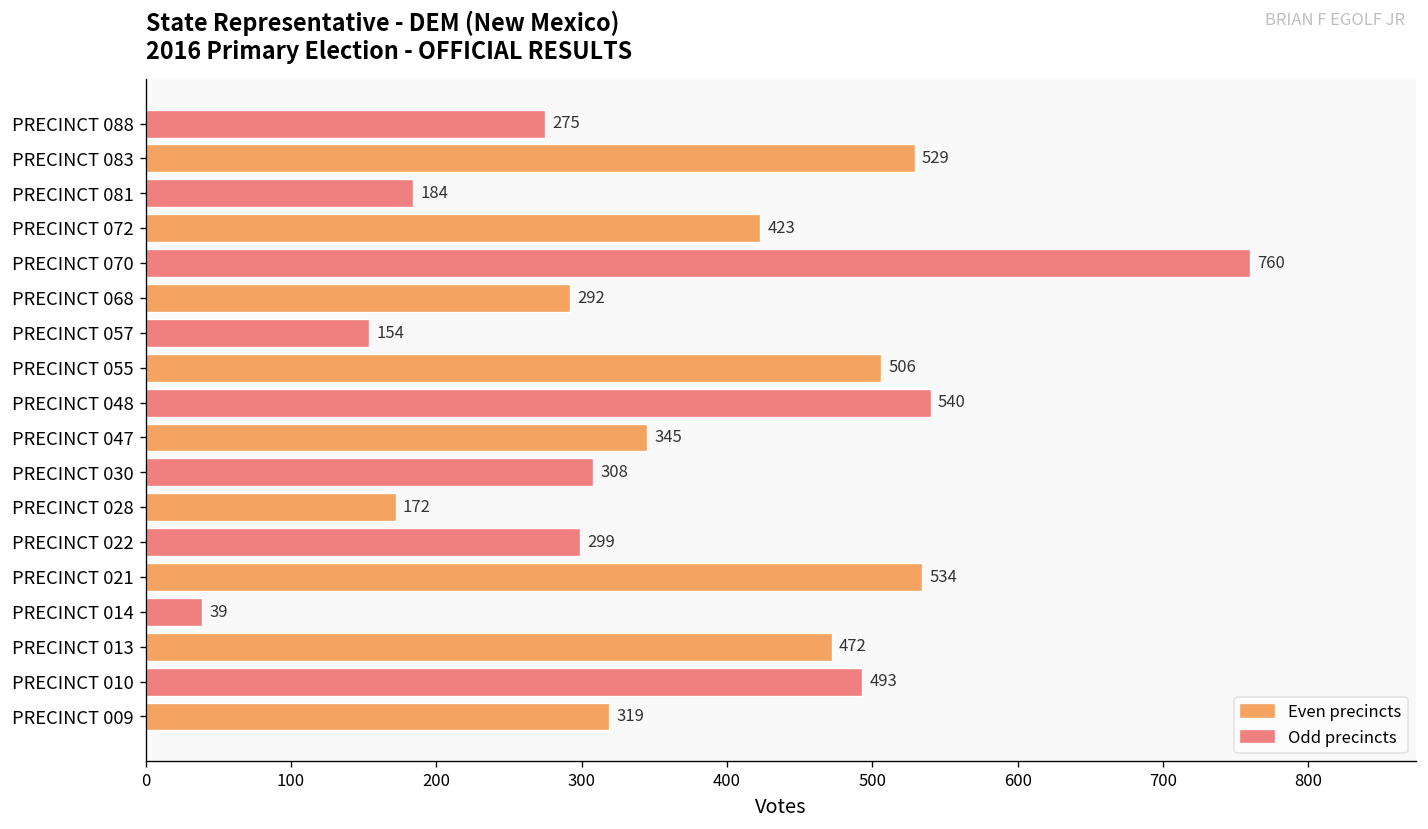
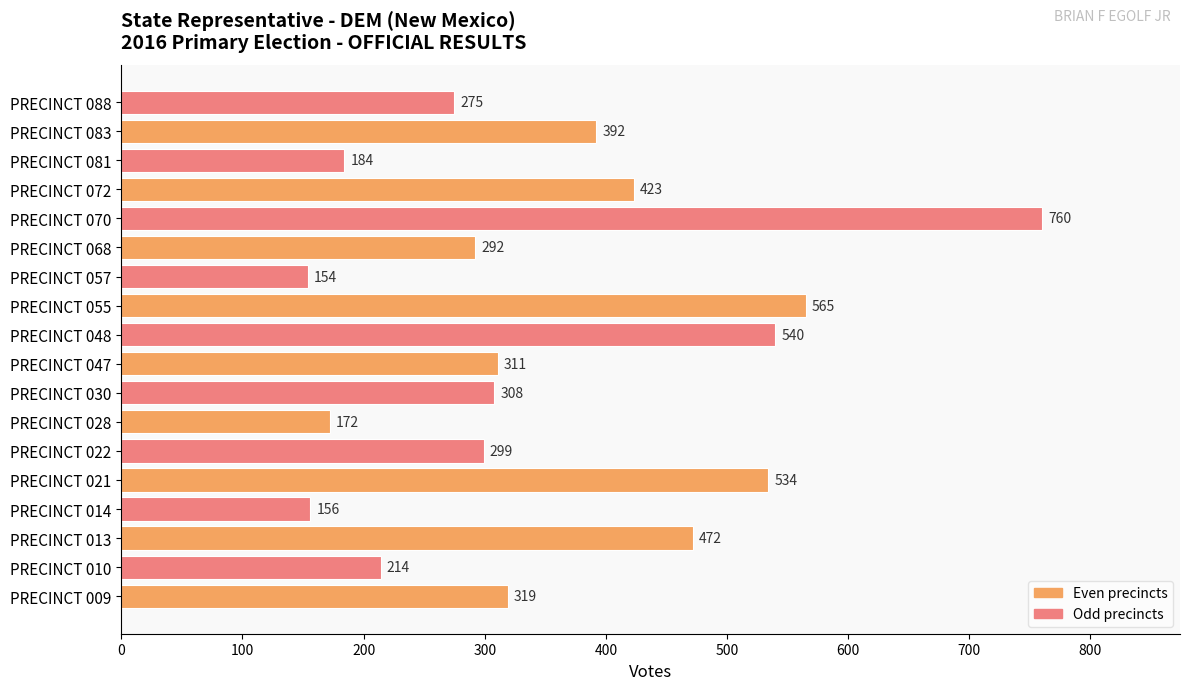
  {
    "PRECINCT 088": 275,
-   "PRECINCT 083": 529,
+   "PRECINCT 083": 392,
    "PRECINCT 081": 184,
    "PRECINCT 072": 423,
    "PRECINCT 070": 760,
    "PRECINCT 068": 292,
    "PRECINCT 057": 154,
-   "PRECINCT 055": 506,
+   "PRECINCT 055": 565,
    "PRECINCT 048": 540,
-   "PRECINCT 047": 345,
+   "PRECINCT 047": 311,
    "PRECINCT 030": 308,
    "PRECINCT 028": 172,
    "PRECINCT 022": 299,
    "PRECINCT 021": 534,
-   "PRECINCT 014": 39,
+   "PRECINCT 014": 156,
    "PRECINCT 013": 472,
-   "PRECINCT 010": 493,
+   "PRECINCT 010": 214,
    "PRECINCT 009": 319
  }
